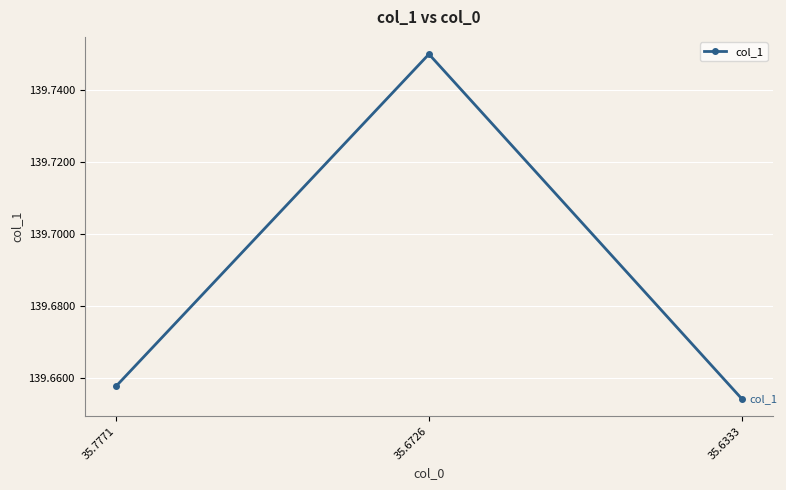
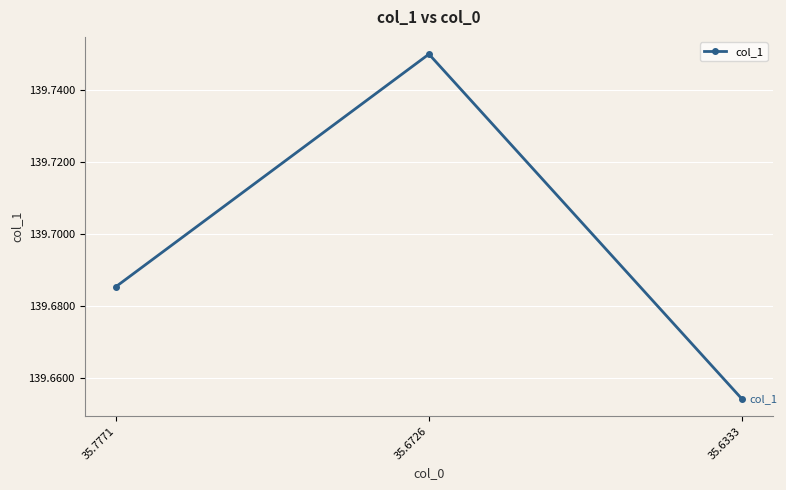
  {
-   "35.7771": 139.658,
+   "35.7771": 139.686,
    "35.6726": 139.750
  }
